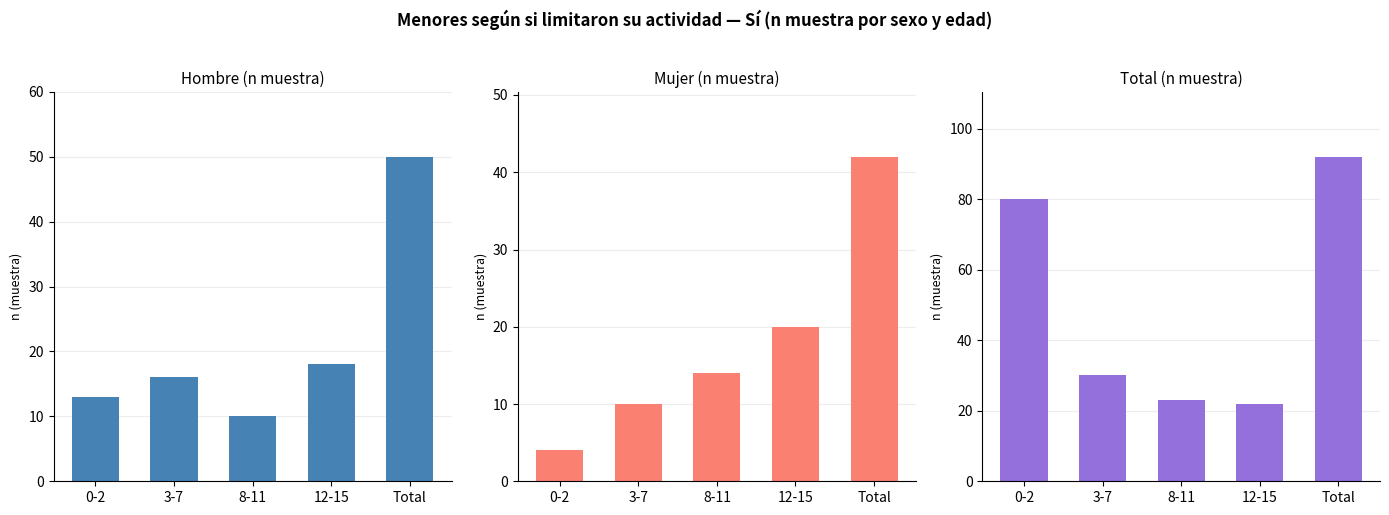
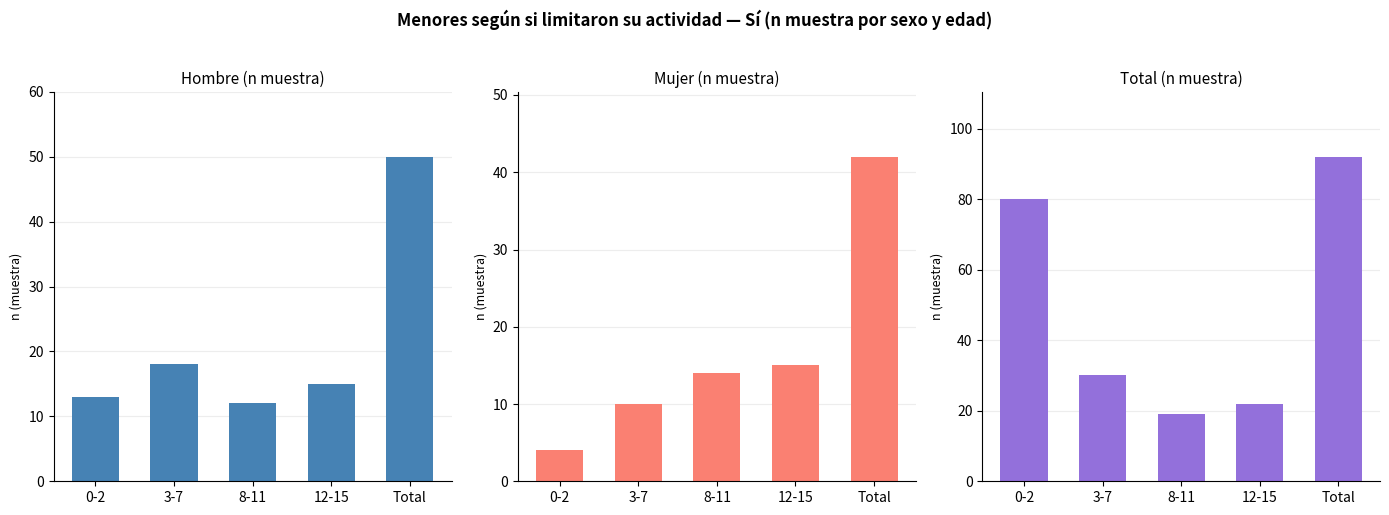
  {
    "Hombre (n muestra)": {
      "0-2": 13,
-     "3-7": 16,
-     "8-11": 10,
-     "12-15": 18,
+     "3-7": 18,
+     "8-11": 12,
+     "12-15": 15,
      "Total": 50
    },
    "Mujer (n muestra)": {
      "0-2": 4,
      "3-7": 10,
      "8-11": 14,
-     "12-15": 20,
+     "12-15": 15,
      "Total": 42
    },
    "Total (n muestra)": {
      "0-2": 80,
      "3-7": 30,
-     "8-11": 23,
+     "8-11": 19,
      "12-15": 22,
      "Total": 92
    }
  }
